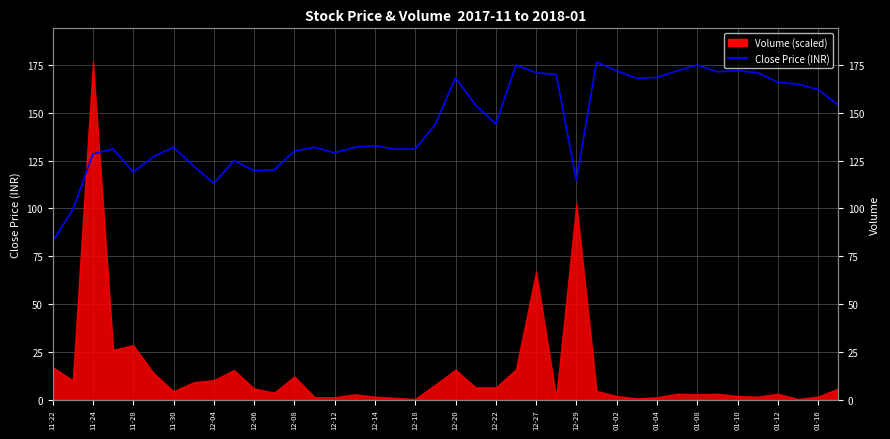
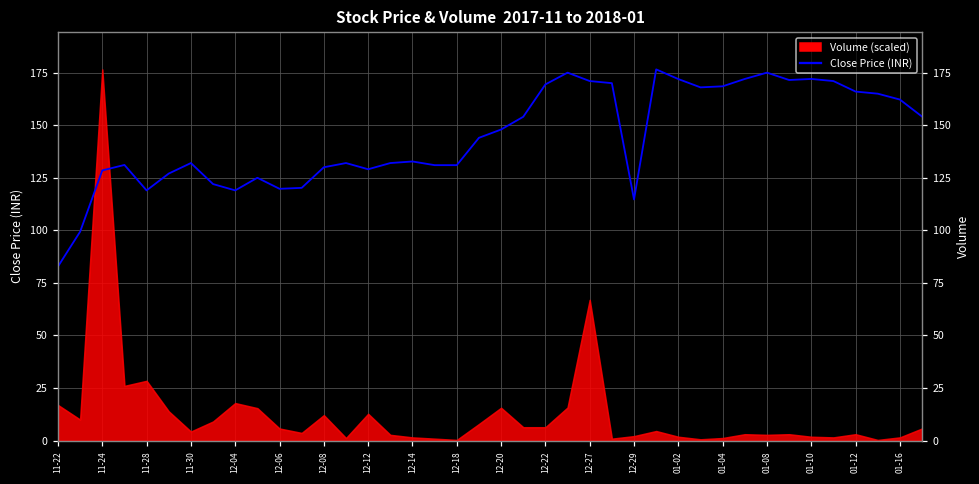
  {
    "Close Price (INR)": {
      "11-22": 83,
      "11-24": 129,
      "11-28": 119,
      "11-30": 132,
-     "12-04": 113,
+     "12-04": 119,
      "12-06": 120,
      "12-08": 130,
      "12-12": 129,
      "12-14": 133,
      "12-18": 131,
-     "12-20": 168,
-     "12-22": 144,
+     "12-20": 148,
+     "12-22": 169,
      "12-27": 171,
      "12-29": 115,
      "01-02": 172,
      "01-04": 169,
      "01-08": 175,
      "01-10": 172,
      "01-12": 166,
      "01-16": 162
    },
    "Volume (scaled)": {
      "11-22": 17,
      "11-24": 177,
      "11-28": 28,
      "11-30": 4,
-     "12-04": 10,
+     "12-04": 18,
      "12-06": 6,
      "12-08": 12,
-     "12-12": 1,
+     "12-12": 13,
      "12-14": 2,
      "12-20": 16,
      "12-22": 6,
      "12-27": 67,
-     "12-29": 103,
+     "12-29": 2,
      "01-02": 2,
      "01-08": 3,
      "01-10": 2,
      "01-12": 3,
      "01-16": 2
    }
  }
